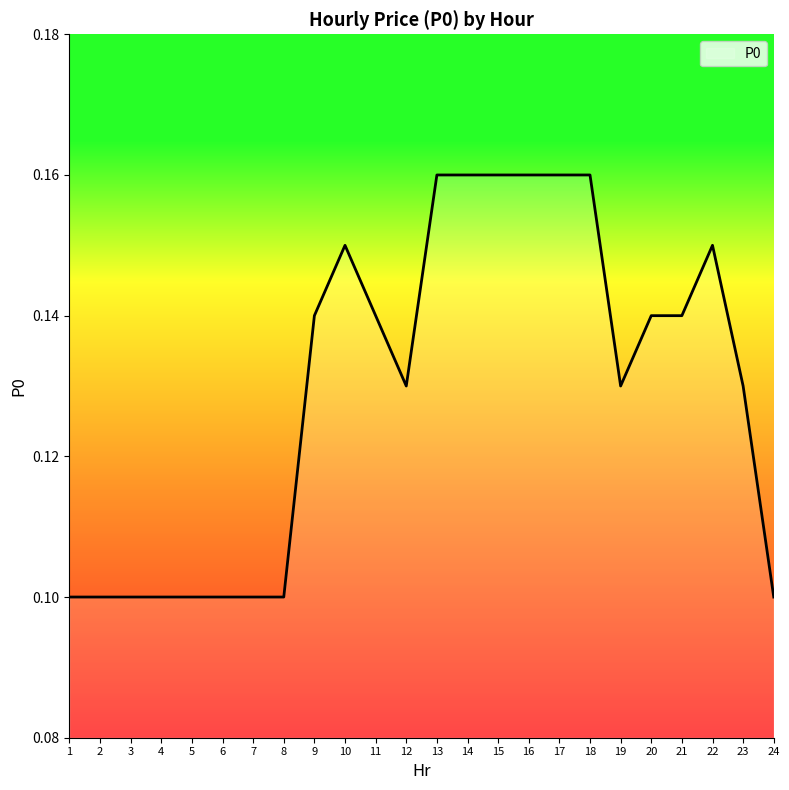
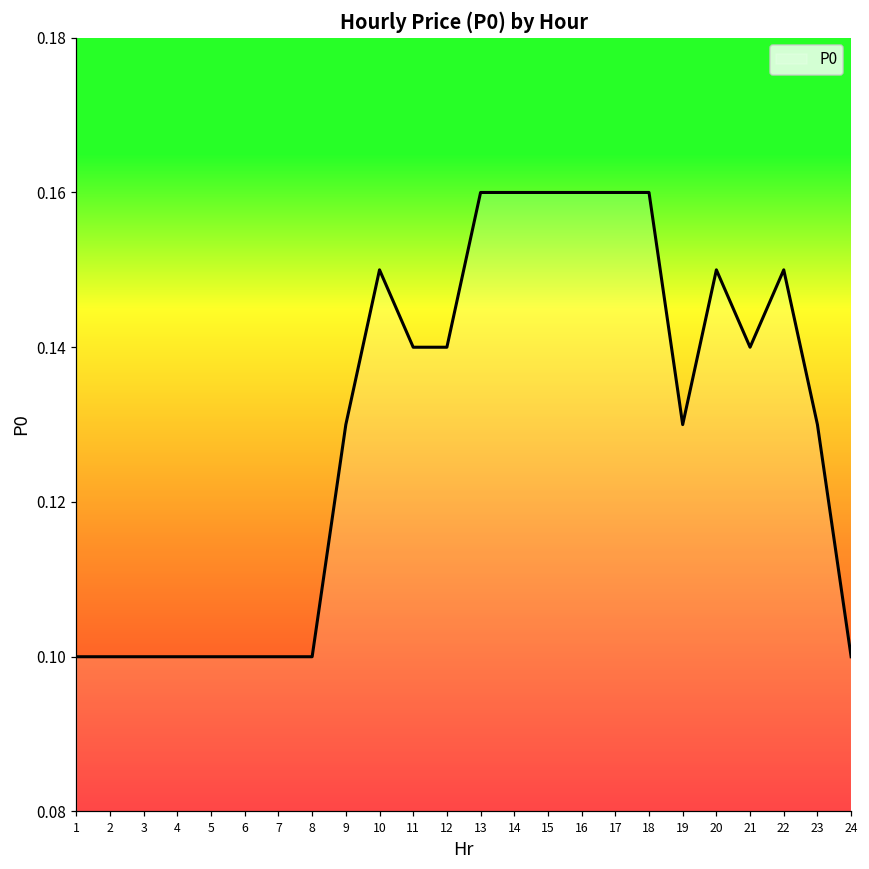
  {
    "1": 0.10,
    "2": 0.10,
    "3": 0.10,
    "4": 0.10,
    "5": 0.10,
    "6": 0.10,
    "7": 0.10,
    "8": 0.10,
-   "9": 0.14,
+   "9": 0.13,
    "10": 0.15,
    "11": 0.14,
-   "12": 0.13,
+   "12": 0.14,
    "13": 0.16,
    "14": 0.16,
    "15": 0.16,
    "16": 0.16,
    "17": 0.16,
    "18": 0.16,
    "19": 0.13,
-   "20": 0.14,
+   "20": 0.15,
    "21": 0.14,
    "22": 0.15,
    "23": 0.13,
    "24": 0.10
  }
